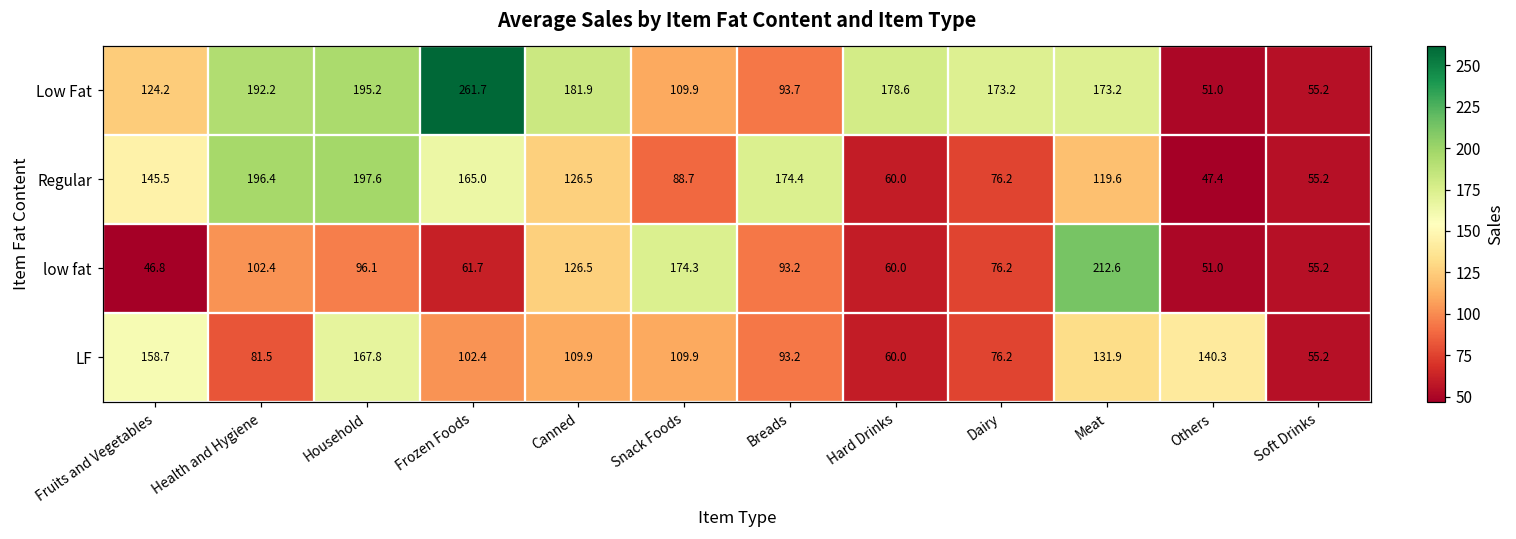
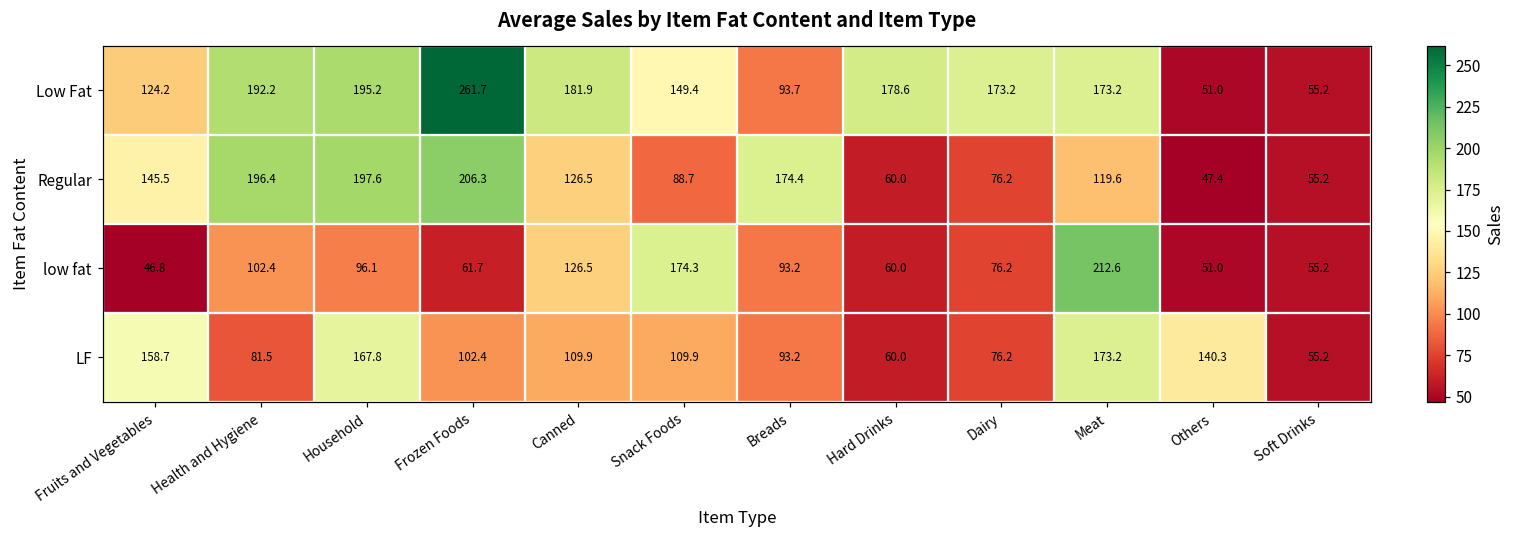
  {
    "Low Fat": {
      "Fruits and Vegetables": 124.2,
      "Health and Hygiene": 192.2,
      "Household": 195.2,
      "Frozen Foods": 261.7,
      "Canned": 181.9,
-     "Snack Foods": 109.9,
+     "Snack Foods": 149.4,
      "Breads": 93.7,
      "Hard Drinks": 178.6,
      "Dairy": 173.2,
      "Meat": 173.2,
      "Others": 51.0,
      "Soft Drinks": 55.2
    },
    "Regular": {
      "Fruits and Vegetables": 145.5,
      "Health and Hygiene": 196.4,
      "Household": 197.6,
-     "Frozen Foods": 165.0,
+     "Frozen Foods": 206.3,
      "Canned": 126.5,
      "Snack Foods": 88.7,
      "Breads": 174.4,
      "Hard Drinks": 60.0,
      "Dairy": 76.2,
      "Meat": 119.6,
      "Others": 47.4,
      "Soft Drinks": 55.2
    },
    "low fat": {
      "Fruits and Vegetables": 46.8,
      "Health and Hygiene": 102.4,
      "Household": 96.1,
      "Frozen Foods": 61.7,
      "Canned": 126.5,
      "Snack Foods": 174.3,
      "Breads": 93.2,
      "Hard Drinks": 60.0,
      "Dairy": 76.2,
      "Meat": 212.6,
      "Others": 51.0,
      "Soft Drinks": 55.2
    },
    "LF": {
      "Fruits and Vegetables": 158.7,
      "Health and Hygiene": 81.5,
      "Household": 167.8,
      "Frozen Foods": 102.4,
      "Canned": 109.9,
      "Snack Foods": 109.9,
      "Breads": 93.2,
      "Hard Drinks": 60.0,
      "Dairy": 76.2,
-     "Meat": 131.9,
+     "Meat": 173.2,
      "Others": 140.3,
      "Soft Drinks": 55.2
    }
  }
